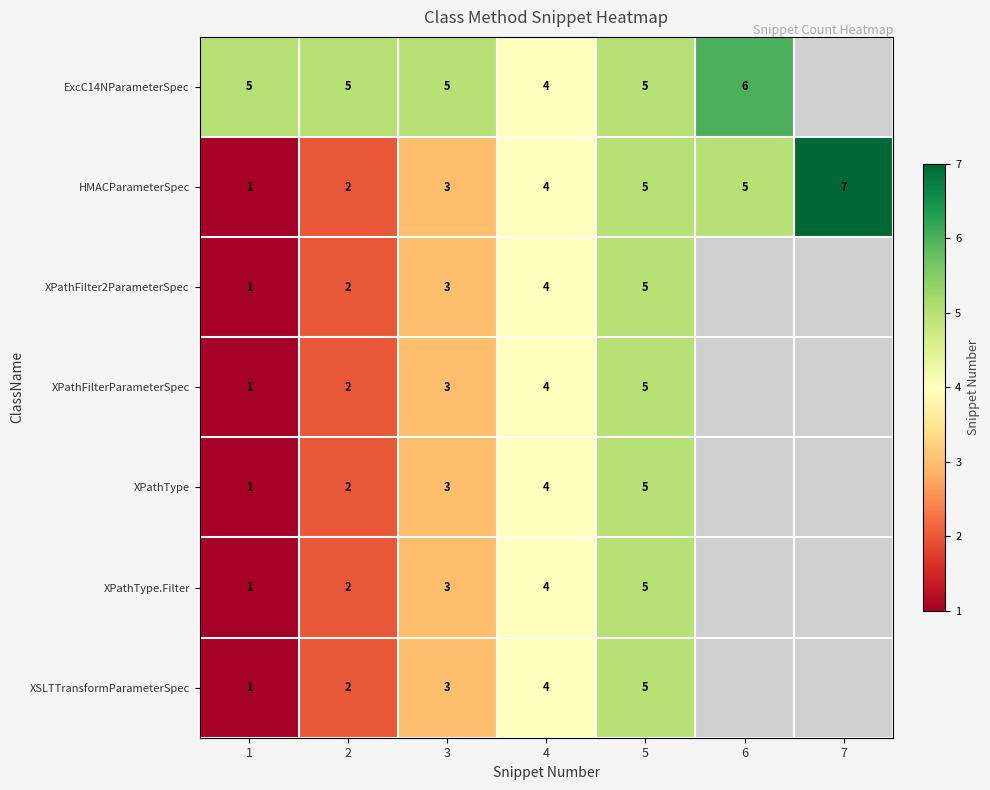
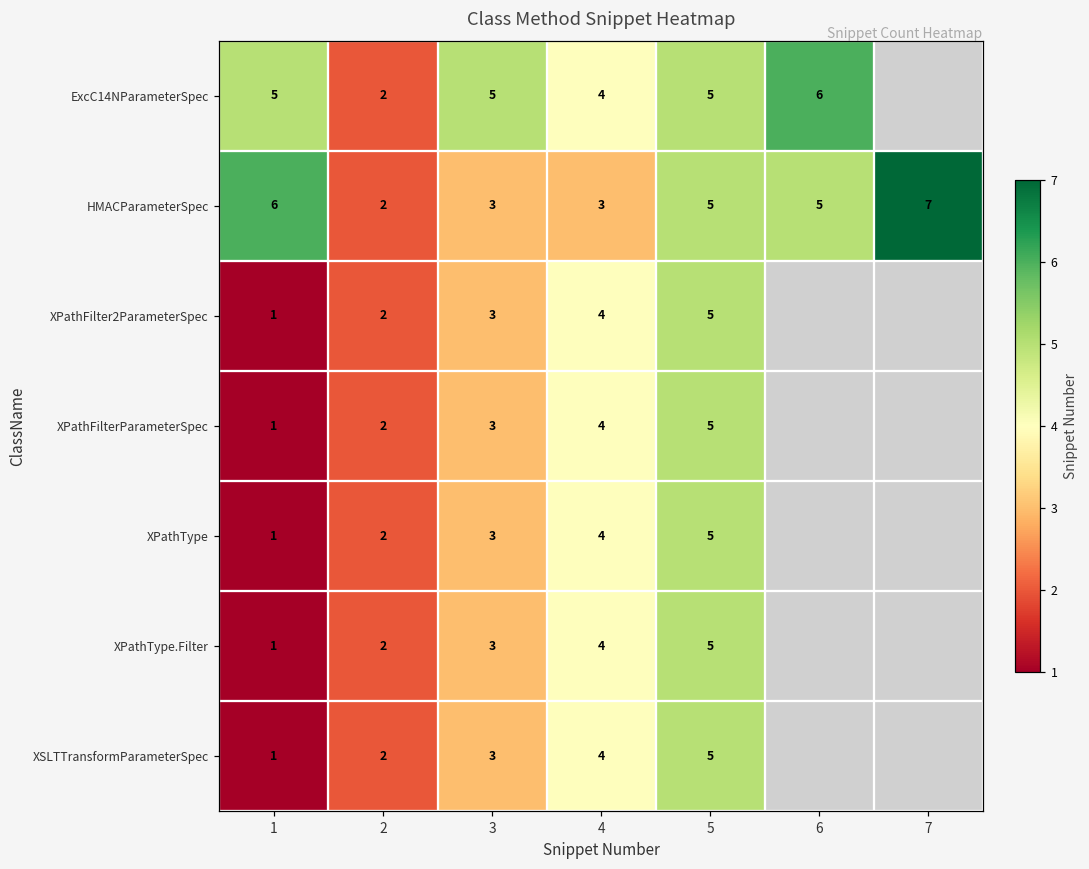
  {
    "ExcC14NParameterSpec": {
      "1": 5,
-     "2": 5,
+     "2": 2,
      "3": 5,
      "4": 4,
      "5": 5,
      "6": 6
    },
    "HMACParameterSpec": {
-     "1": 1,
+     "1": 6,
      "2": 2,
      "3": 3,
-     "4": 4,
+     "4": 3,
      "5": 5,
      "6": 5,
      "7": 7
    },
    "XPathFilter2ParameterSpec": {
      "1": 1,
      "2": 2,
      "3": 3,
      "4": 4,
      "5": 5
    },
    "XPathFilterParameterSpec": {
      "1": 1,
      "2": 2,
      "3": 3,
      "4": 4,
      "5": 5
    },
    "XPathType": {
      "1": 1,
      "2": 2,
      "3": 3,
      "4": 4,
      "5": 5
    },
    "XPathType.Filter": {
      "1": 1,
      "2": 2,
      "3": 3,
      "4": 4,
      "5": 5
    },
    "XSLTTransformParameterSpec": {
      "1": 1,
      "2": 2,
      "3": 3,
      "4": 4,
      "5": 5
    }
  }
